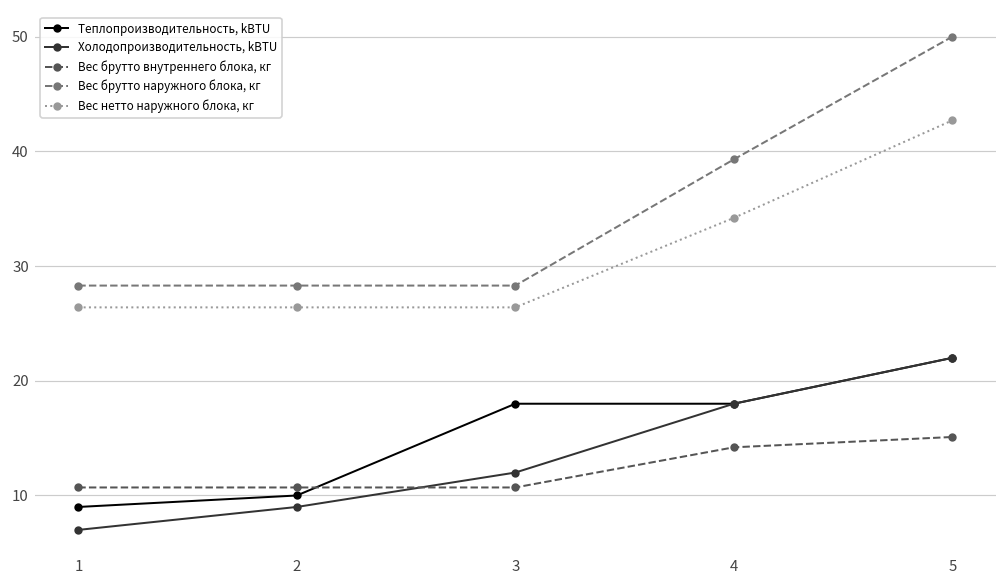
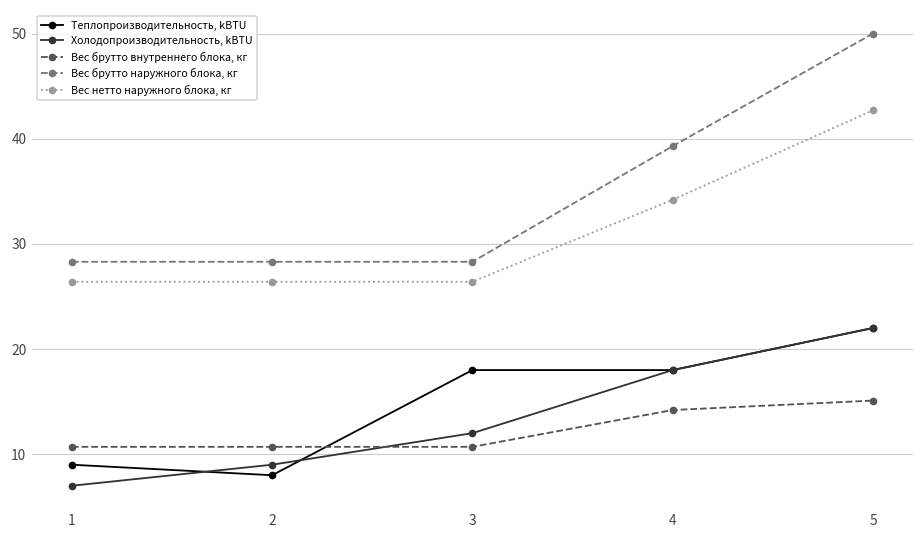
  {
    "Теплопроизводительность, kBTU": {
      "1": 9,
-     "2": 10,
+     "2": 8,
      "3": 18
    }
  }
